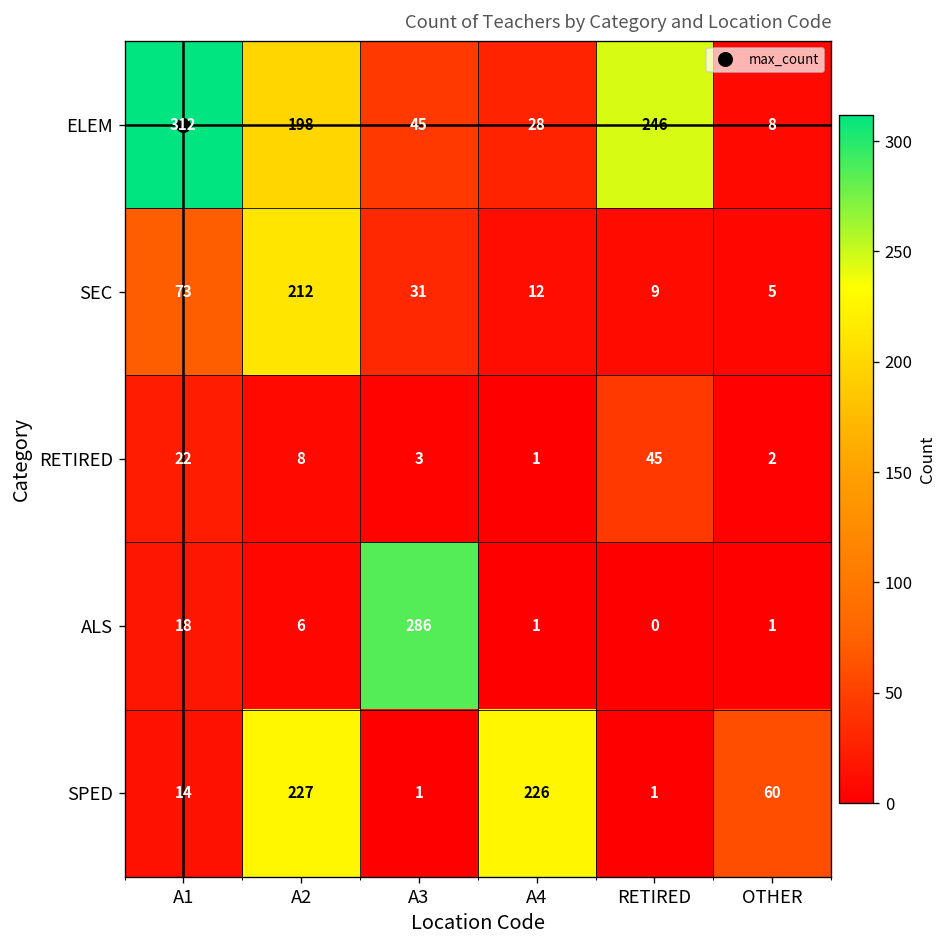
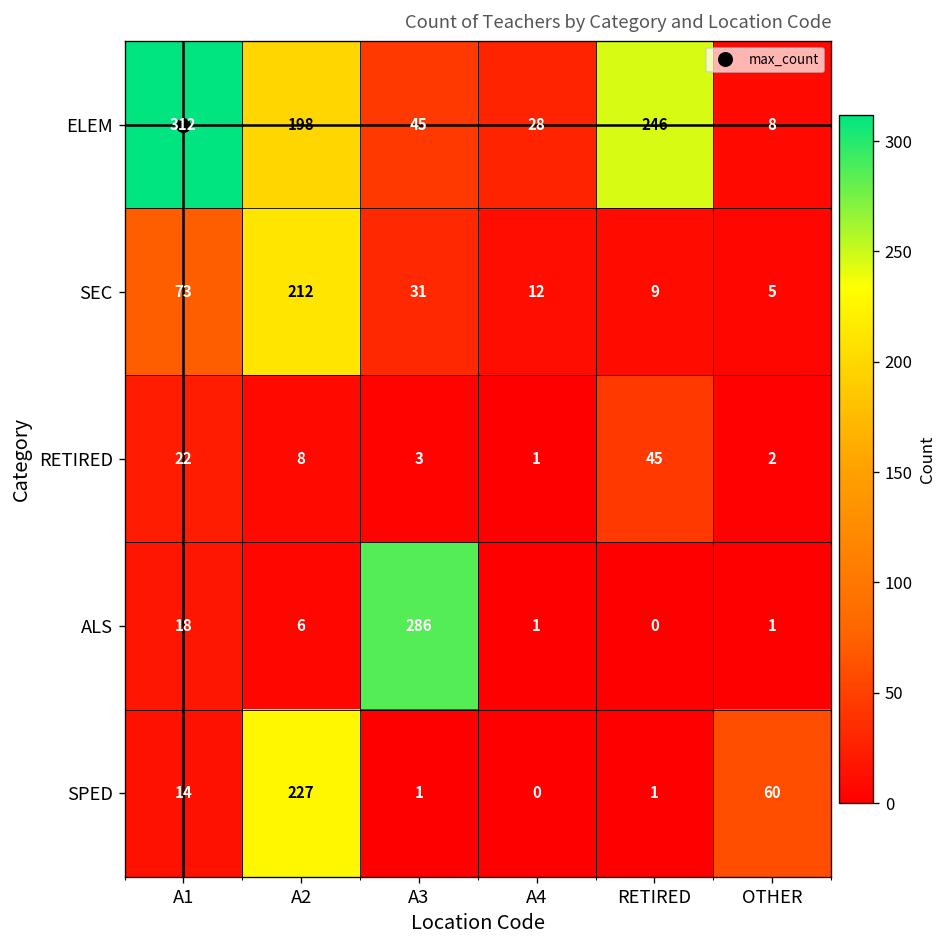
  {
    "ELEM": {
      "A2": 198,
      "A3": 45,
      "A4": 28,
      "RETIRED": 246,
      "OTHER": 8
    },
    "SEC": {
      "A1": 73,
      "A2": 212,
      "A3": 31,
      "A4": 12,
      "RETIRED": 9,
      "OTHER": 5
    },
    "RETIRED": {
      "A1": 22,
      "A2": 8,
      "A3": 3,
      "A4": 1,
      "RETIRED": 45,
      "OTHER": 2
    },
    "ALS": {
      "A1": 18,
      "A2": 6,
      "A3": 286,
      "A4": 1,
      "RETIRED": 0,
      "OTHER": 1
    },
    "SPED": {
      "A1": 14,
      "A2": 227,
      "A3": 1,
-     "A4": 226,
+     "A4": 0,
      "RETIRED": 1,
      "OTHER": 60
    }
  }
